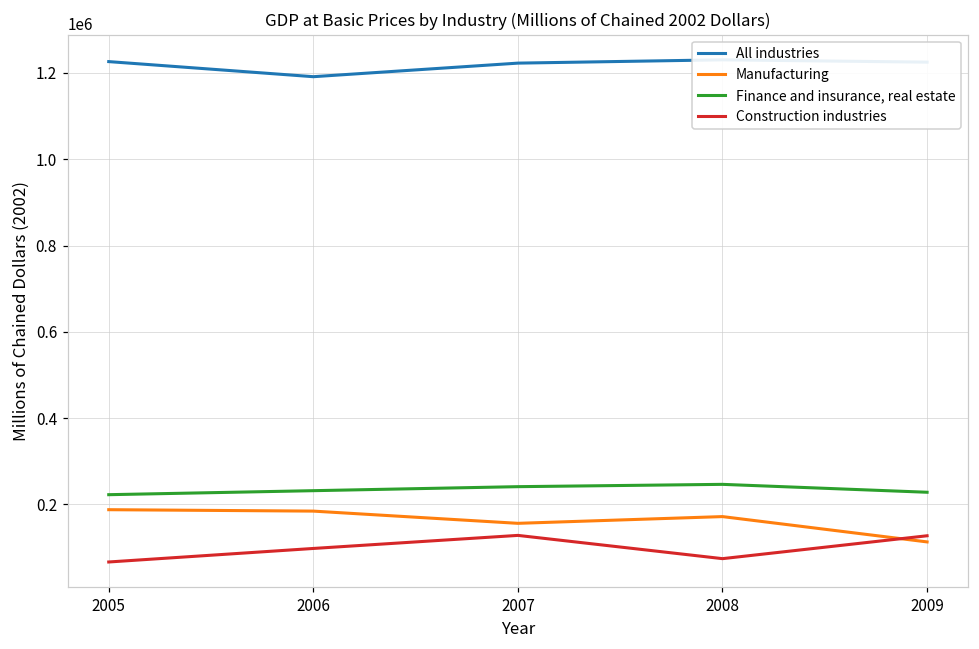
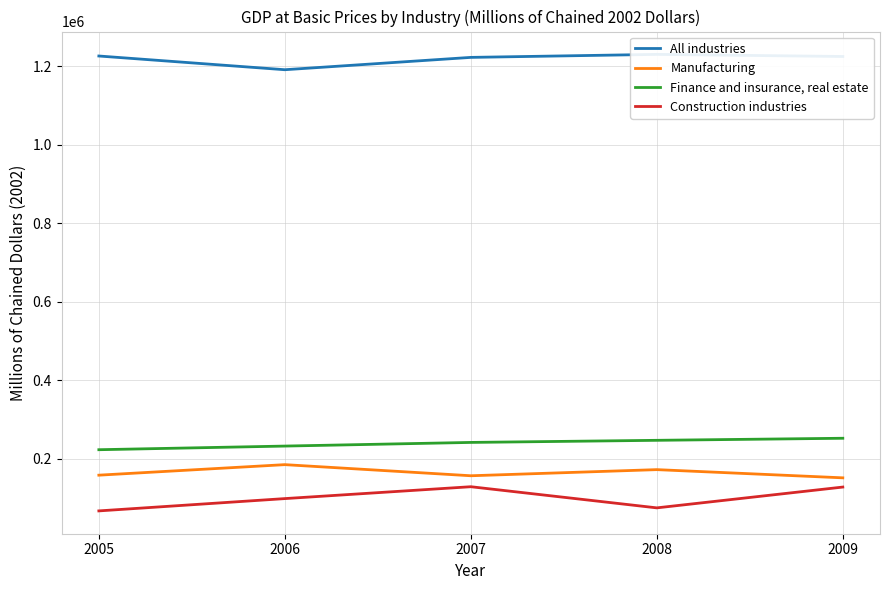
  {
    "All industries": {
      "2005": 1230000,
      "2006": 1190000,
      "2007": 1220000
    },
    "Manufacturing": {
-     "2005": 190000,
+     "2005": 160000,
      "2006": 180000,
      "2007": 160000,
      "2008": 170000,
-     "2009": 110000
+     "2009": 150000
    },
    "Finance and insurance, real estate": {
      "2005": 220000,
      "2006": 230000,
      "2007": 240000,
      "2008": 250000,
-     "2009": 230000
+     "2009": 250000
    },
    "Construction industries": {
      "2005": 70000,
      "2006": 100000,
      "2007": 130000,
      "2008": 70000,
      "2009": 130000
    }
  }
